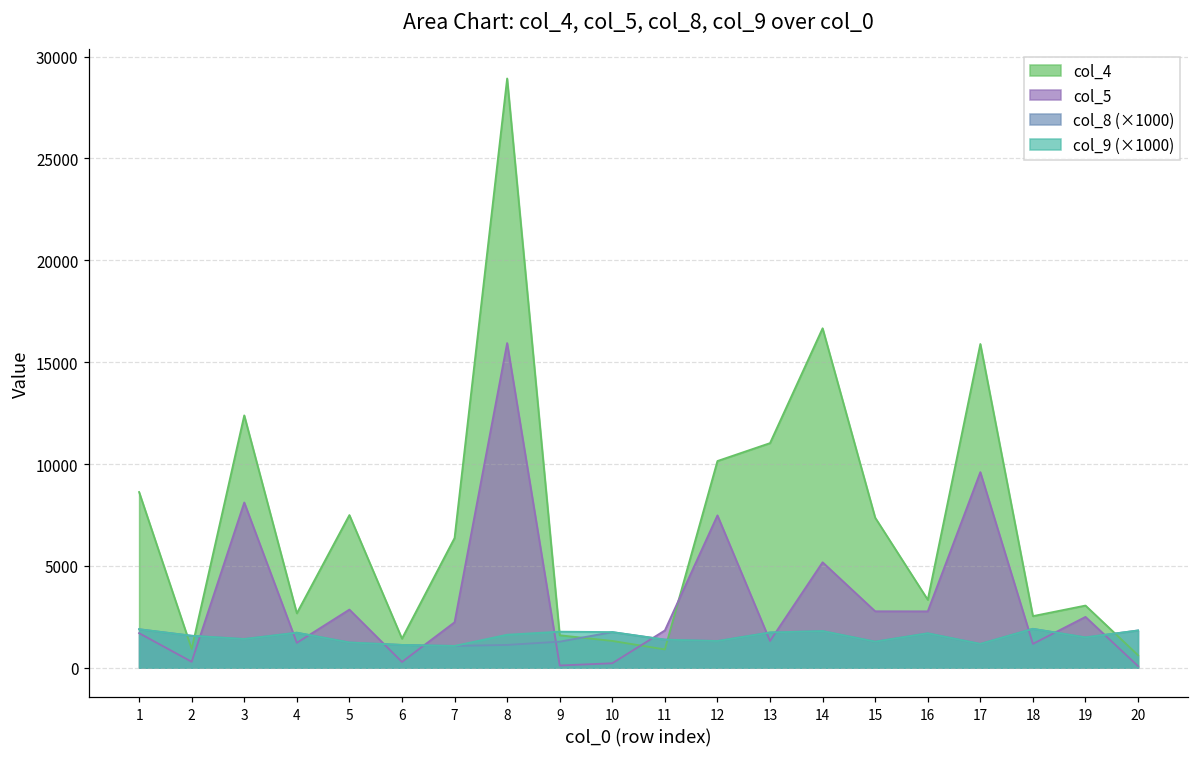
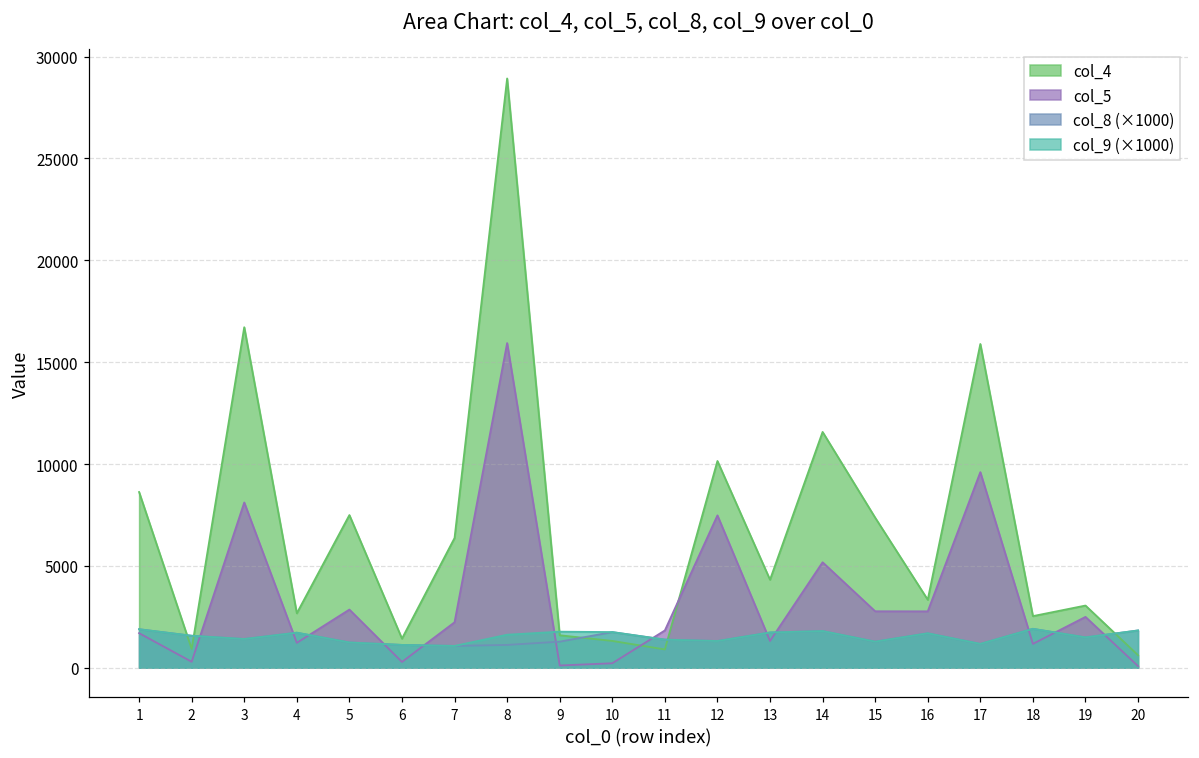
  {
    "col_4": {
      "1": 8600,
      "2": 900,
-     "3": 12400,
+     "3": 16700,
      "4": 2700,
      "5": 7500,
      "6": 1400,
      "7": 6400,
      "8": 28900,
      "9": 1600,
      "10": 1300,
      "11": 900,
      "12": 10100,
-     "13": 11000,
-     "14": 16700,
+     "13": 4300,
+     "14": 11600,
      "15": 7400,
      "16": 3300,
      "17": 15900,
      "18": 2500,
      "19": 3100,
      "20": 600
    }
  }
